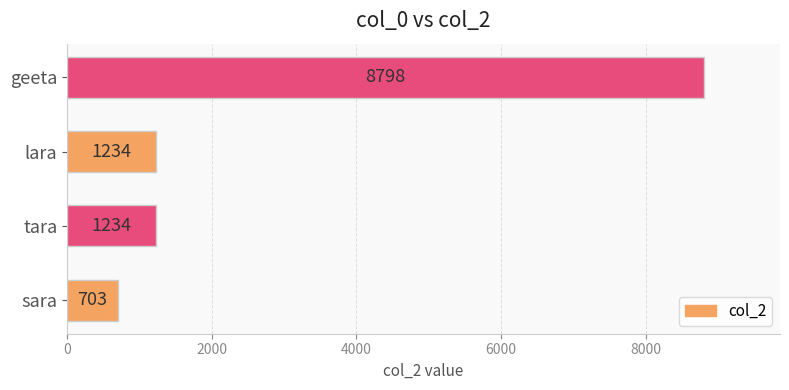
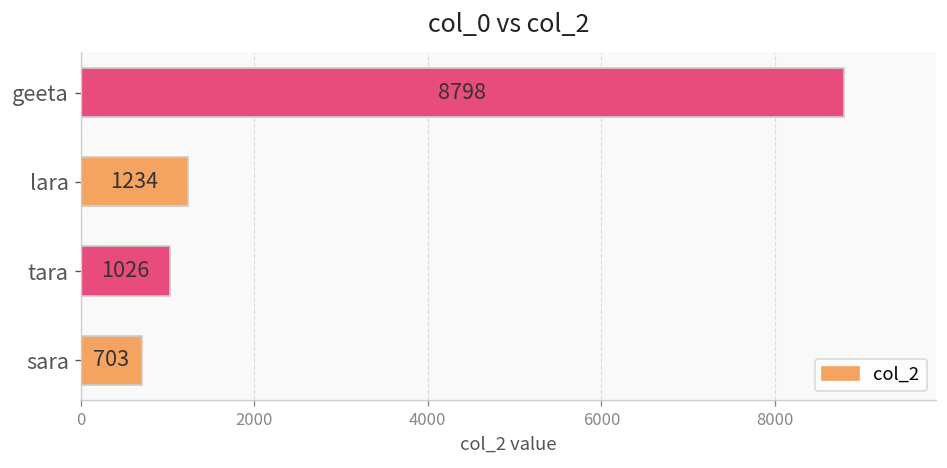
  {
    "geeta": 8798,
    "lara": 1234,
-   "tara": 1234,
+   "tara": 1026,
    "sara": 703
  }
